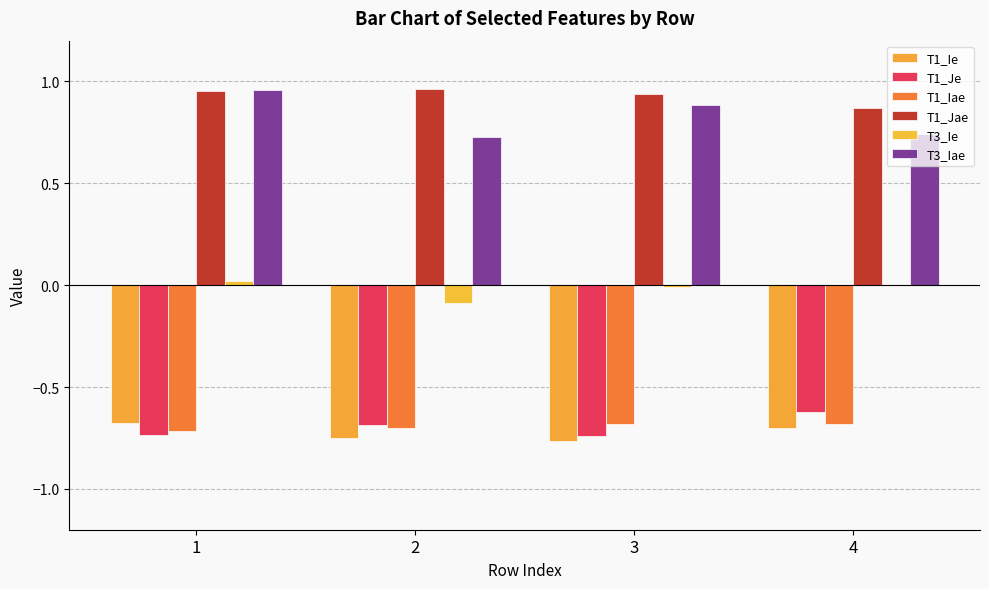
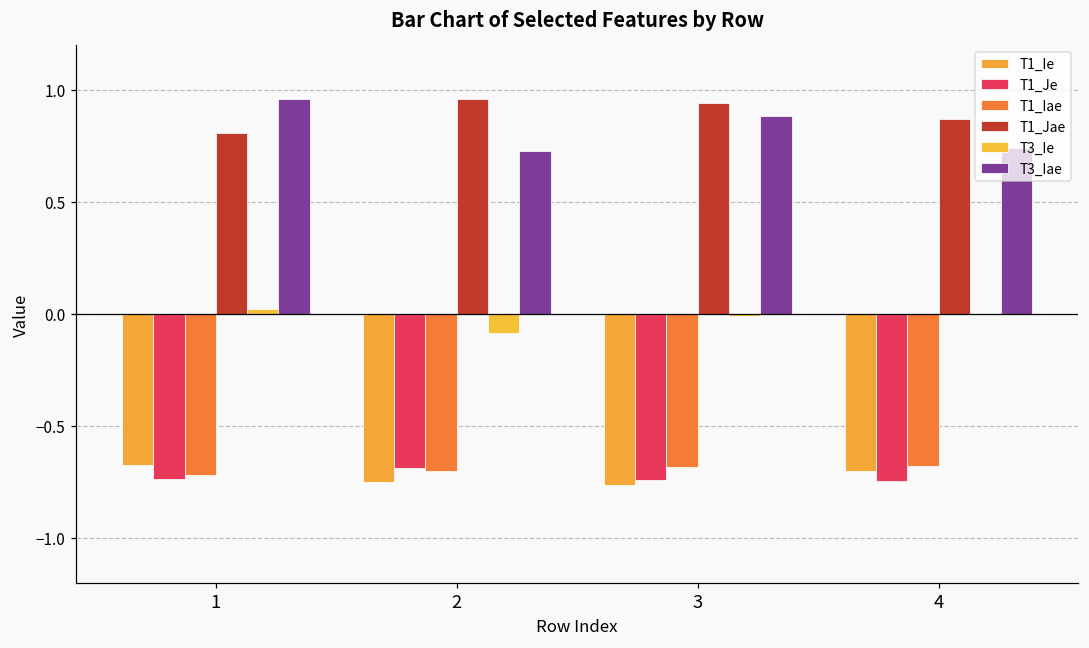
  {
    "T1_Je": {
      "1": -0.74,
      "2": -0.69,
      "3": -0.74,
-     "4": -0.62
+     "4": -0.75
    },
    "T1_Jae": {
-     "1": 0.95,
+     "1": 0.81,
      "2": 0.96,
      "3": 0.94,
      "4": 0.87
    },
    "T3_Iae": {
      "1": 0.96,
      "2": 0.73,
      "3": 0.88
    }
  }
